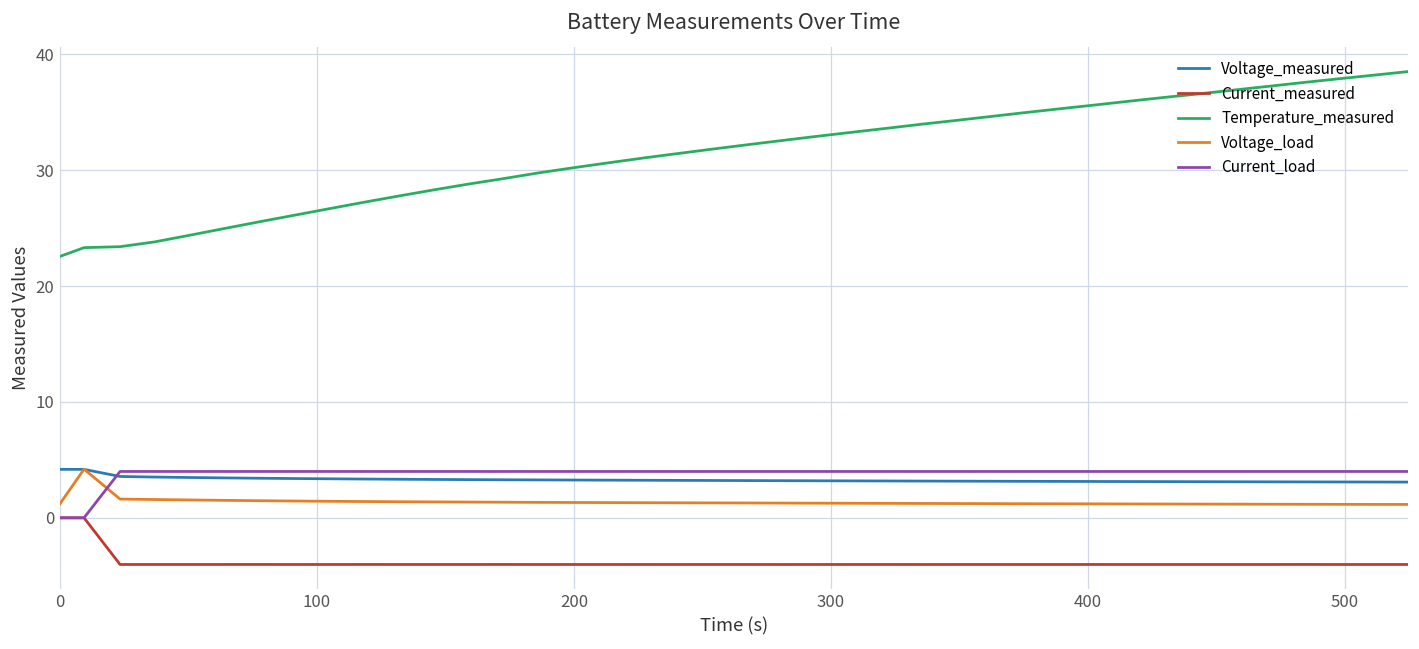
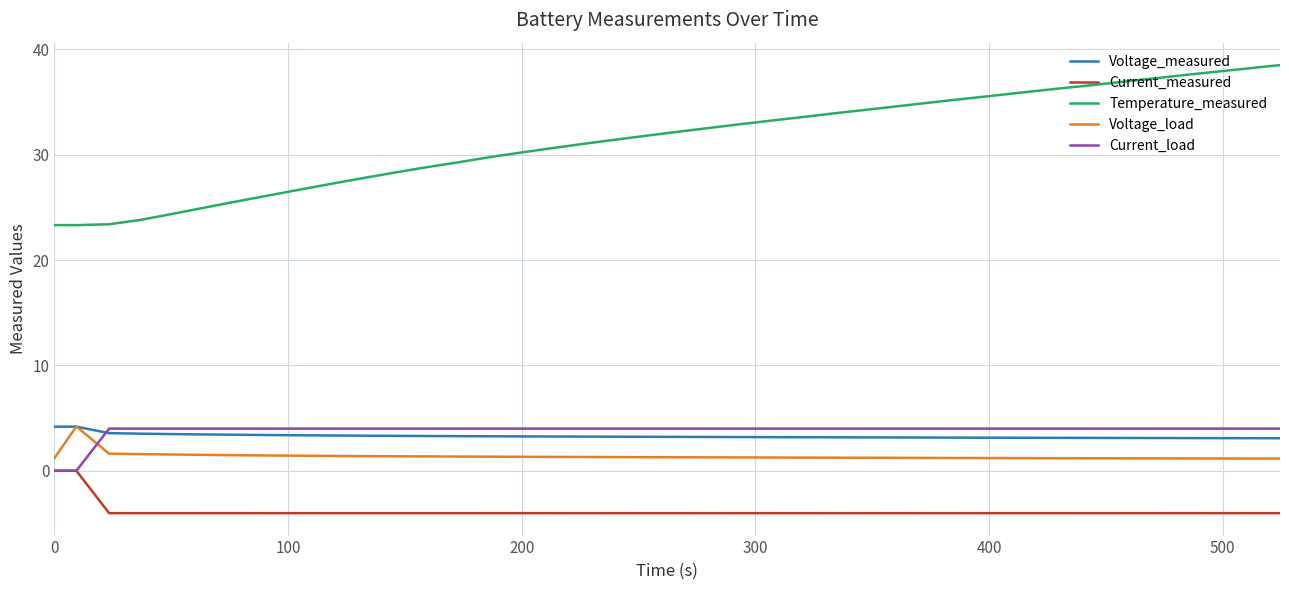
  {
    "Voltage_measured": {
      "0": 4.2
    },
    "Temperature_measured": {
-     "0": 22.6
+     "0": 23.3
    },
    "Voltage_load": {
      "0": 1.2
    }
  }
